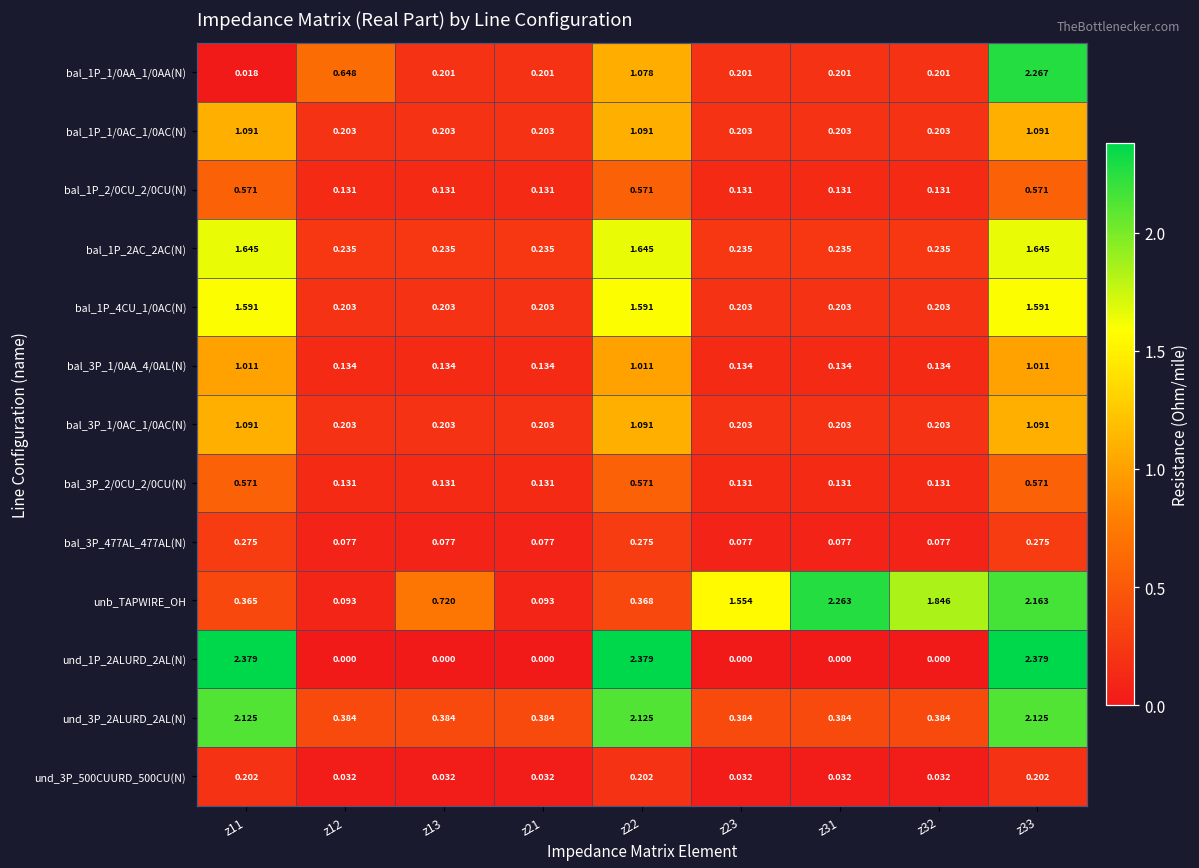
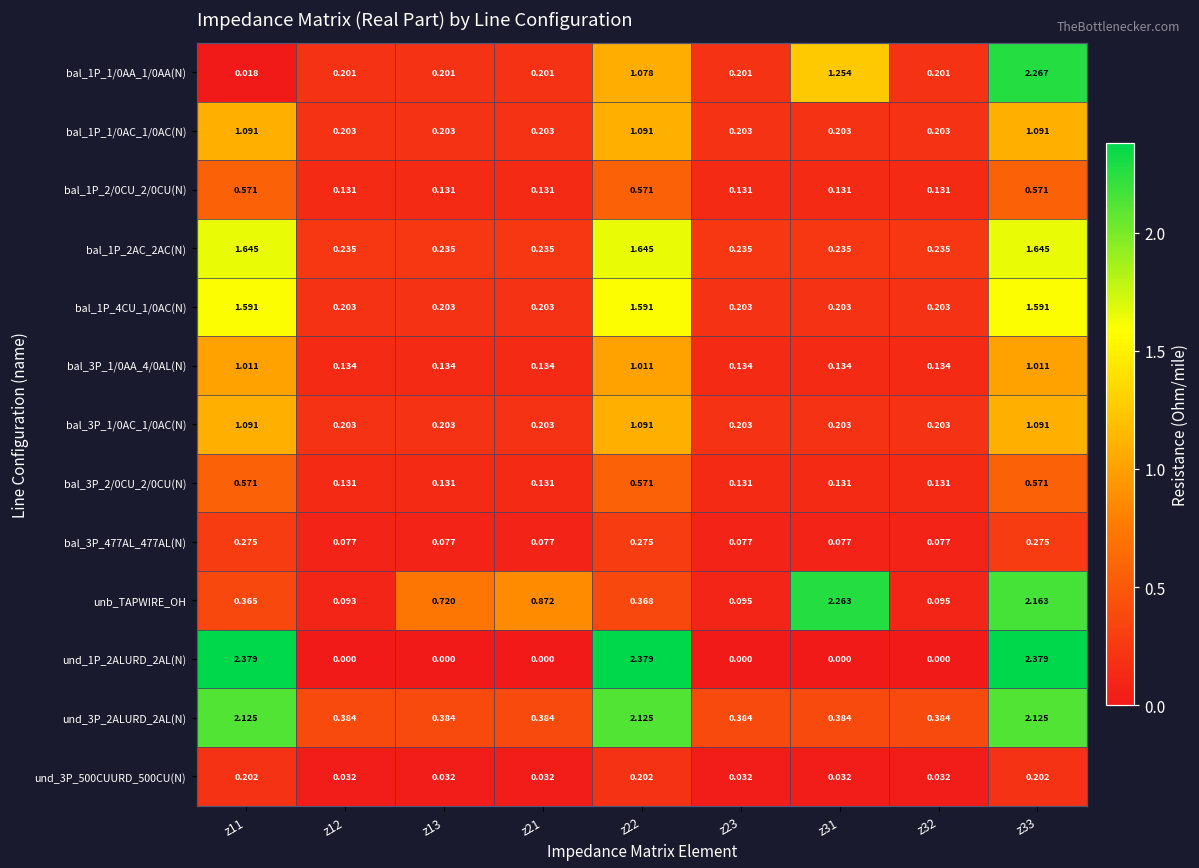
  {
    "bal_1P_1/0AA_1/0AA(N)": {
      "z11": 0.018,
-     "z12": 0.648,
+     "z12": 0.201,
      "z13": 0.201,
      "z21": 0.201,
      "z22": 1.078,
      "z23": 0.201,
-     "z31": 0.201,
+     "z31": 1.254,
      "z32": 0.201,
      "z33": 2.267
    },
    "bal_1P_1/0AC_1/0AC(N)": {
      "z11": 1.091,
      "z12": 0.203,
      "z13": 0.203,
      "z21": 0.203,
      "z22": 1.091,
      "z23": 0.203,
      "z31": 0.203,
      "z32": 0.203,
      "z33": 1.091
    },
    "bal_1P_2/0CU_2/0CU(N)": {
      "z11": 0.571,
      "z12": 0.131,
      "z13": 0.131,
      "z21": 0.131,
      "z22": 0.571,
      "z23": 0.131,
      "z31": 0.131,
      "z32": 0.131,
      "z33": 0.571
    },
    "bal_1P_2AC_2AC(N)": {
      "z11": 1.645,
      "z12": 0.235,
      "z13": 0.235,
      "z21": 0.235,
      "z22": 1.645,
      "z23": 0.235,
      "z31": 0.235,
      "z32": 0.235,
      "z33": 1.645
    },
    "bal_1P_4CU_1/0AC(N)": {
      "z11": 1.591,
      "z12": 0.203,
      "z13": 0.203,
      "z21": 0.203,
      "z22": 1.591,
      "z23": 0.203,
      "z31": 0.203,
      "z32": 0.203,
      "z33": 1.591
    },
    "bal_3P_1/0AA_4/0AL(N)": {
      "z11": 1.011,
      "z12": 0.134,
      "z13": 0.134,
      "z21": 0.134,
      "z22": 1.011,
      "z23": 0.134,
      "z31": 0.134,
      "z32": 0.134,
      "z33": 1.011
    },
    "bal_3P_1/0AC_1/0AC(N)": {
      "z11": 1.091,
      "z12": 0.203,
      "z13": 0.203,
      "z21": 0.203,
      "z22": 1.091,
      "z23": 0.203,
      "z31": 0.203,
      "z32": 0.203,
      "z33": 1.091
    },
    "bal_3P_2/0CU_2/0CU(N)": {
      "z11": 0.571,
      "z12": 0.131,
      "z13": 0.131,
      "z21": 0.131,
      "z22": 0.571,
      "z23": 0.131,
      "z31": 0.131,
      "z32": 0.131,
      "z33": 0.571
    },
    "bal_3P_477AL_477AL(N)": {
      "z11": 0.275,
      "z12": 0.077,
      "z13": 0.077,
      "z21": 0.077,
      "z22": 0.275,
      "z23": 0.077,
      "z31": 0.077,
      "z32": 0.077,
      "z33": 0.275
    },
    "unb_TAPWIRE_OH": {
      "z11": 0.365,
      "z12": 0.093,
      "z13": 0.720,
-     "z21": 0.093,
+     "z21": 0.872,
      "z22": 0.368,
-     "z23": 1.554,
+     "z23": 0.095,
      "z31": 2.263,
-     "z32": 1.846,
+     "z32": 0.095,
      "z33": 2.163
    },
    "und_1P_2ALURD_2AL(N)": {
      "z11": 2.379,
      "z12": 0.000,
      "z13": 0.000,
      "z21": 0.000,
      "z22": 2.379,
      "z23": 0.000,
      "z31": 0.000,
      "z32": 0.000,
      "z33": 2.379
    },
    "und_3P_2ALURD_2AL(N)": {
      "z11": 2.125,
      "z12": 0.384,
      "z13": 0.384,
      "z21": 0.384,
      "z22": 2.125,
      "z23": 0.384,
      "z31": 0.384,
      "z32": 0.384,
      "z33": 2.125
    },
    "und_3P_500CUURD_500CU(N)": {
      "z11": 0.202,
      "z12": 0.032,
      "z13": 0.032,
      "z21": 0.032,
      "z22": 0.202,
      "z23": 0.032,
      "z31": 0.032,
      "z32": 0.032,
      "z33": 0.202
    }
  }
